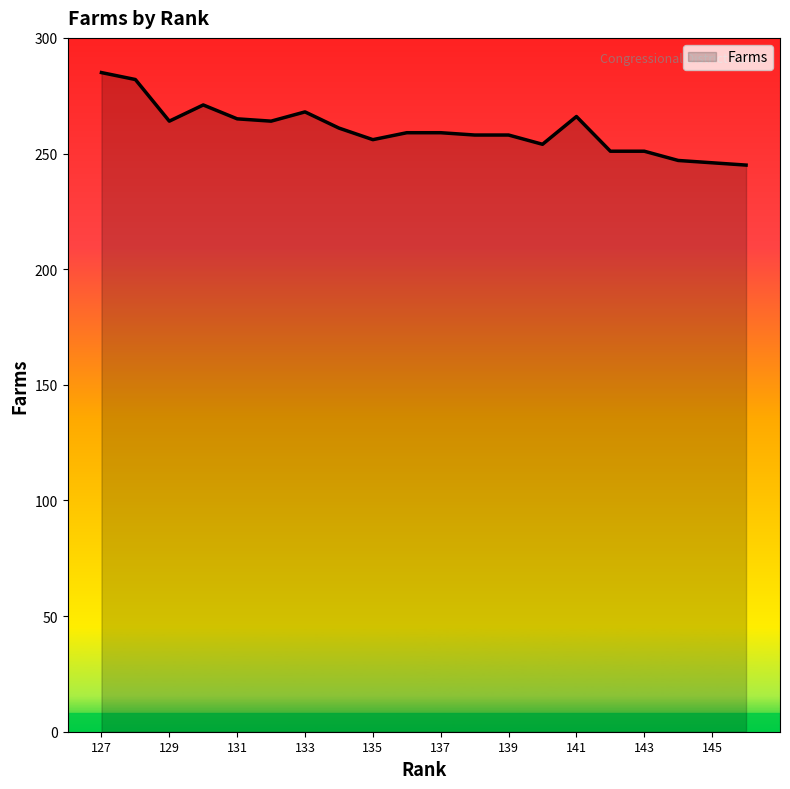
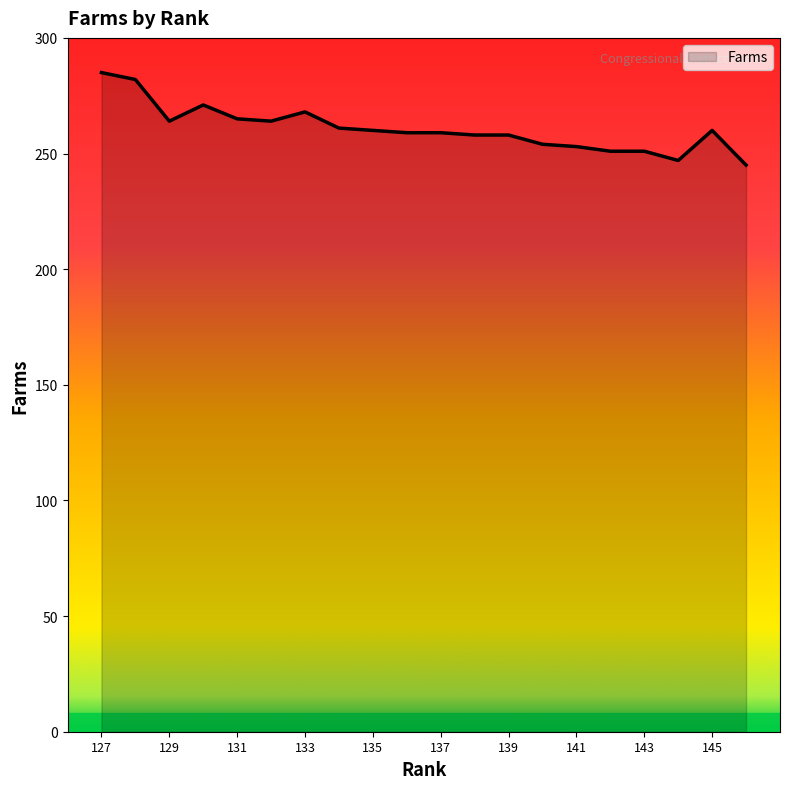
  {
    "127": 285,
    "129": 264,
    "131": 265,
    "133": 268,
-   "135": 256,
+   "135": 260,
    "137": 259,
    "139": 258,
-   "141": 266,
+   "141": 253,
    "143": 251,
-   "145": 246
+   "145": 260
  }
